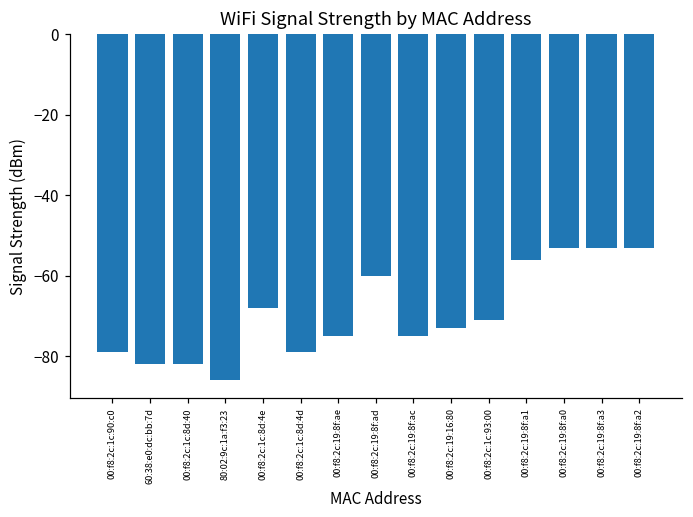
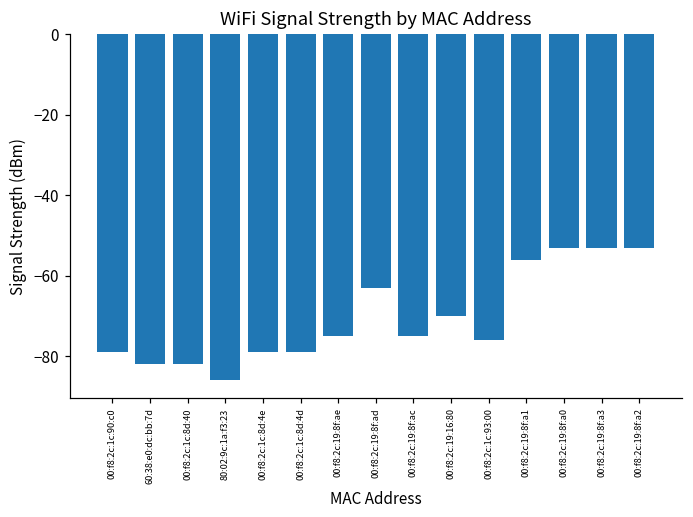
  {
    "00:f8:2c:1c:90:c0": -79,
    "60:38:e0:dc:bb:7d": -82,
    "00:f8:2c:1c:8d:40": -82,
    "80:02:9c:1a:f3:23": -86,
-   "00:f8:2c:1c:8d:4e": -68,
+   "00:f8:2c:1c:8d:4e": -79,
    "00:f8:2c:1c:8d:4d": -79,
    "00:f8:2c:19:8f:ae": -75,
-   "00:f8:2c:19:8f:ad": -60,
+   "00:f8:2c:19:8f:ad": -63,
    "00:f8:2c:19:8f:ac": -75,
-   "00:f8:2c:19:16:80": -73,
-   "00:f8:2c:1c:93:00": -71,
+   "00:f8:2c:19:16:80": -70,
+   "00:f8:2c:1c:93:00": -76,
    "00:f8:2c:19:8f:a1": -56,
    "00:f8:2c:19:8f:a0": -53,
    "00:f8:2c:19:8f:a3": -53,
    "00:f8:2c:19:8f:a2": -53
  }
